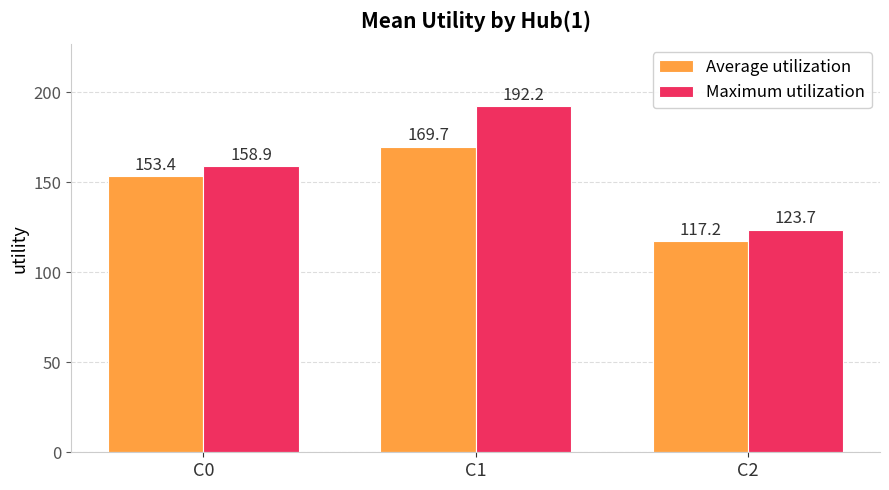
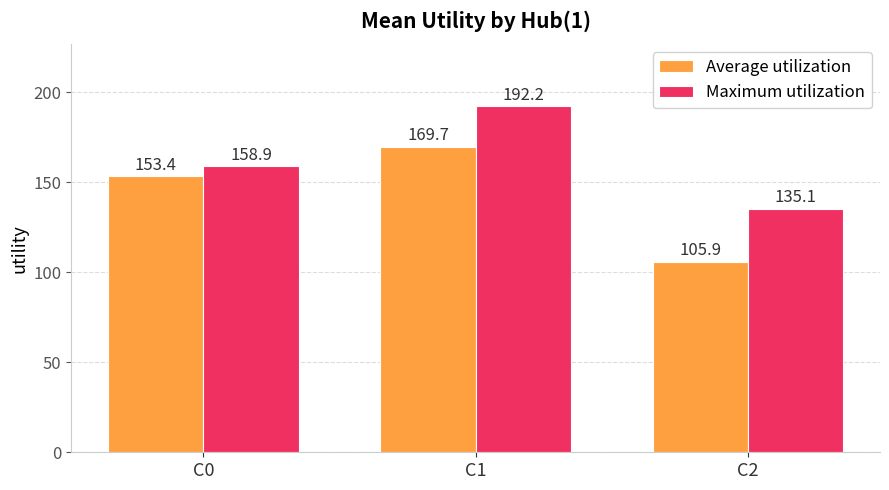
  {
    "Average utilization": {
      "C0": 153.4,
      "C1": 169.7,
-     "C2": 117.2
+     "C2": 105.9
    },
    "Maximum utilization": {
      "C0": 158.9,
      "C1": 192.2,
-     "C2": 123.7
+     "C2": 135.1
    }
  }
